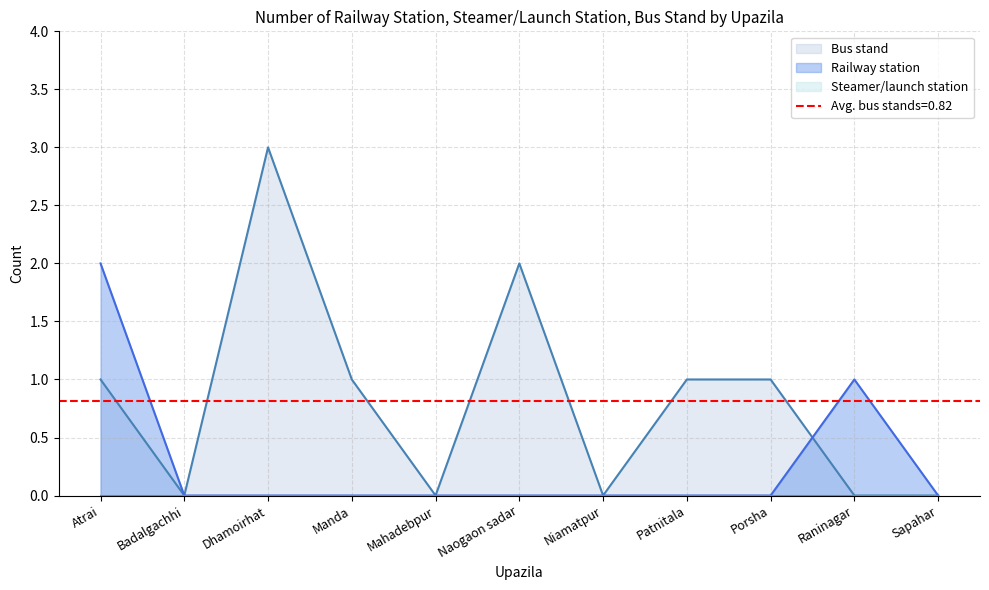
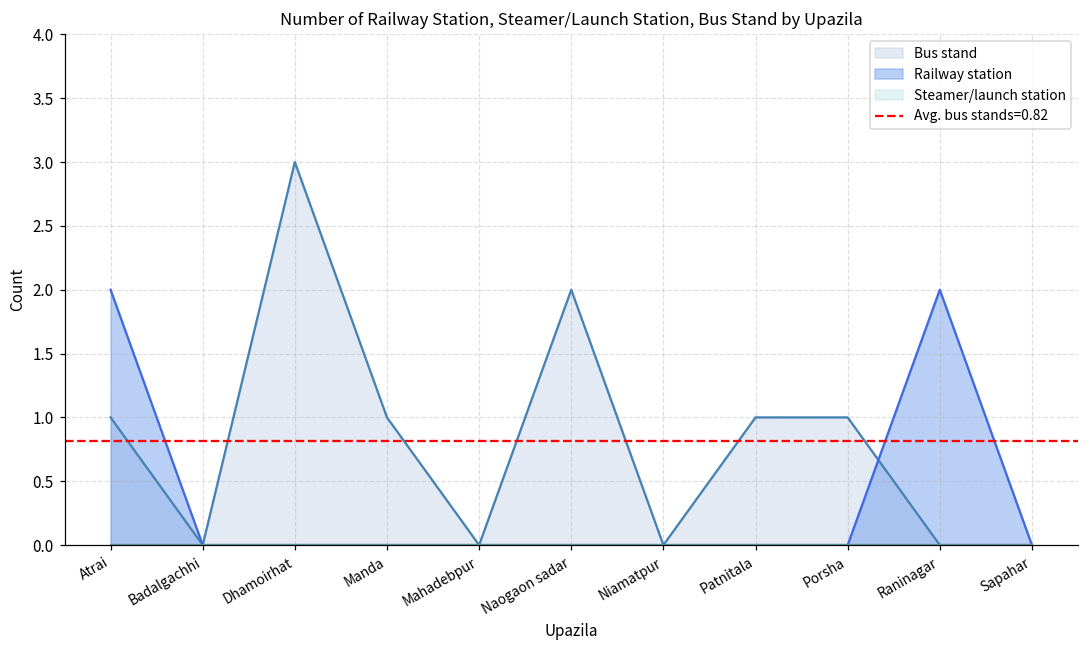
  {
    "Railway station": {
      "Atrai": 2,
-     "Raninagar": 1
+     "Raninagar": 2
    }
  }
